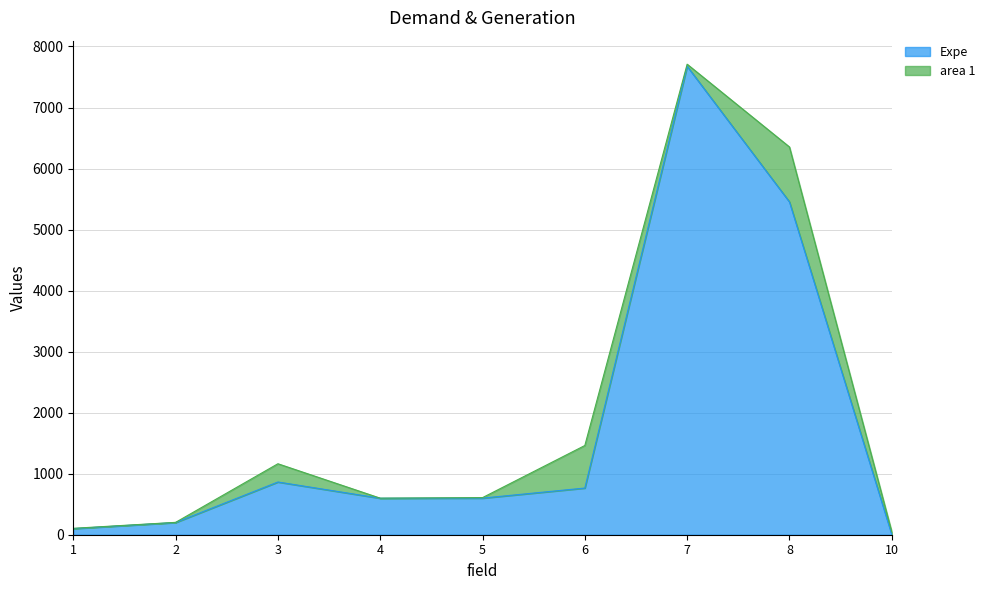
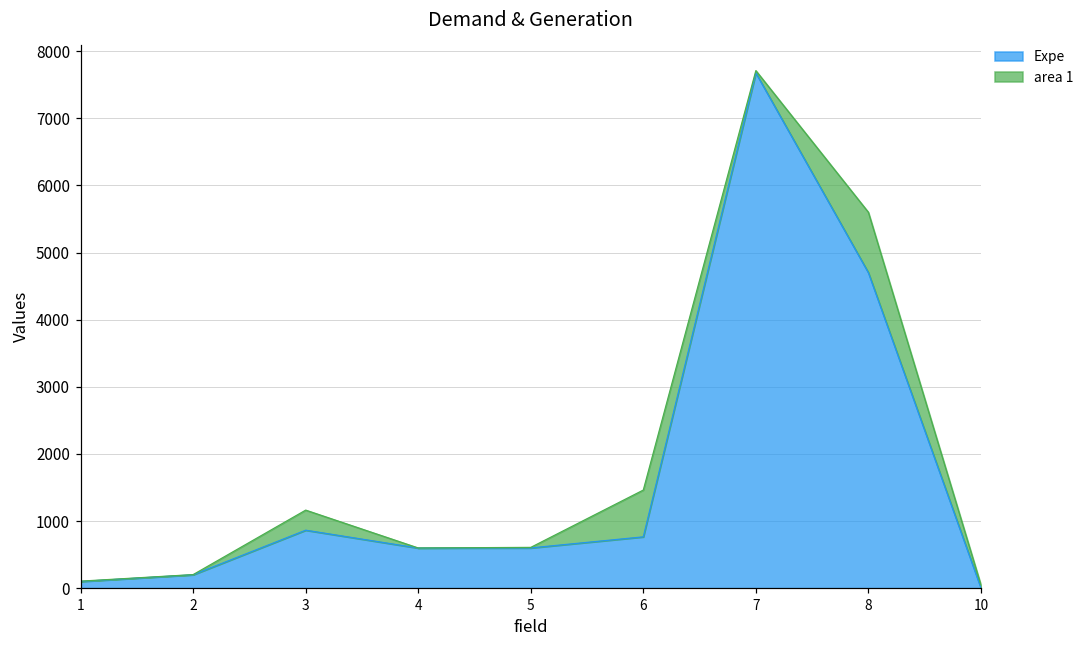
  {
    "Expe": {
      "3": 900,
      "6": 800,
-     "8": 5500,
+     "8": 4700,
      "10": 0
    },
    "area 1": {
      "3": 300,
      "6": 700,
      "8": 900,
      "10": 0
    }
  }
